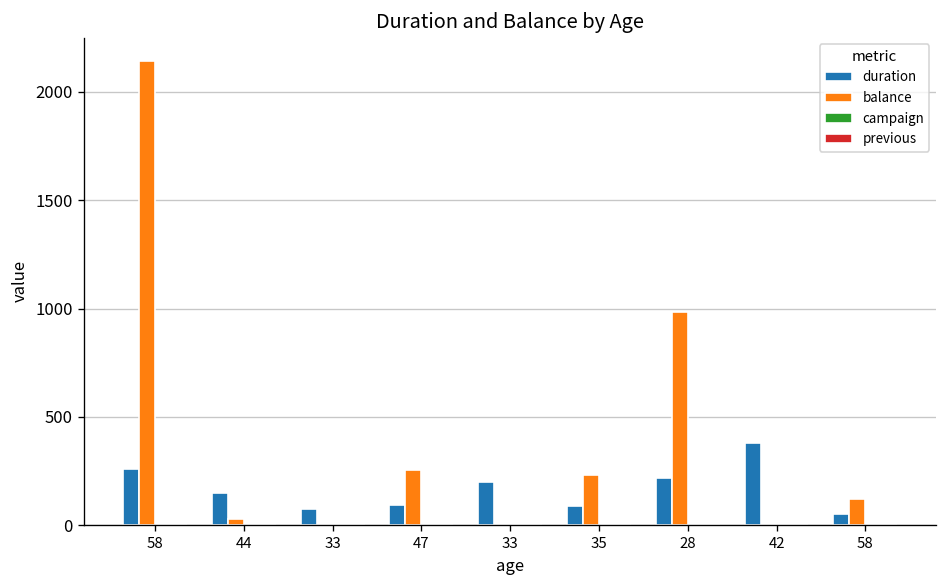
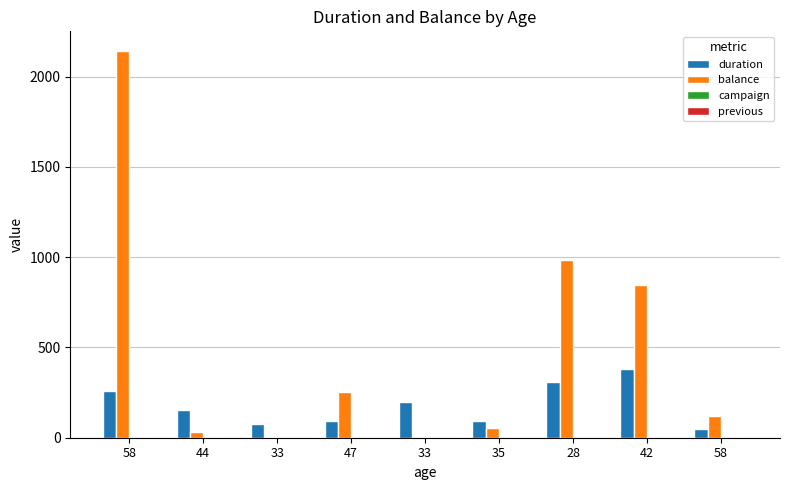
  {
    "duration": {
      "44": 150,
      "47": 90,
      "35": 90,
-     "28": 220,
+     "28": 310,
      "42": 380
    },
    "balance": {
      "44": 30,
      "47": 250,
-     "35": 230,
+     "35": 50,
      "28": 990,
-     "42": 0
+     "42": 850
    },
    "previous": {
      "44": 0,
      "47": 0,
      "35": 0,
      "28": 0,
      "42": 0
    }
  }
